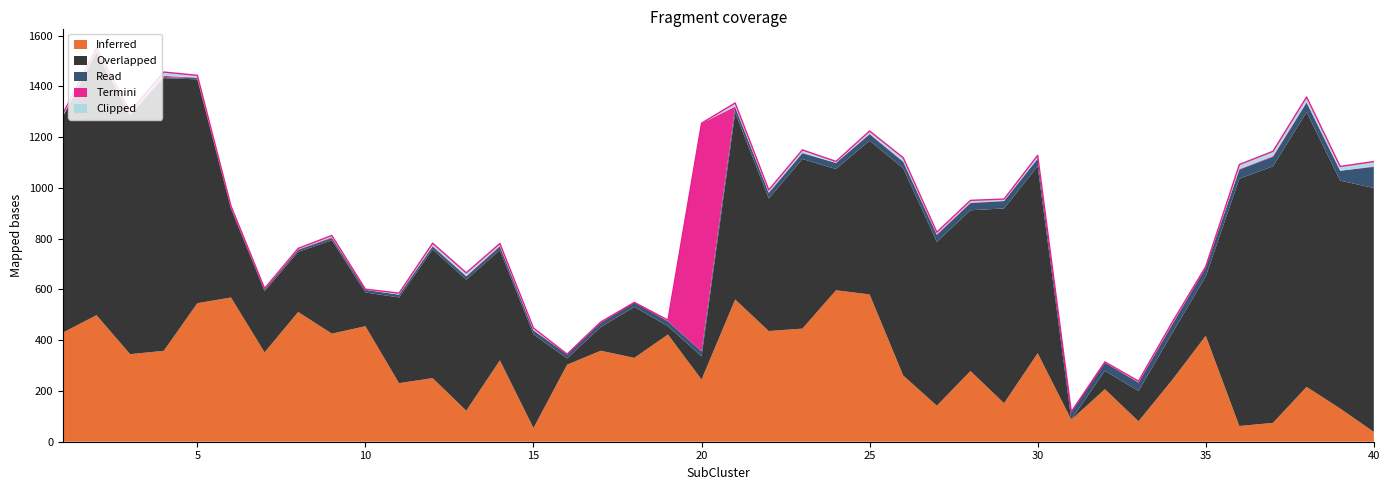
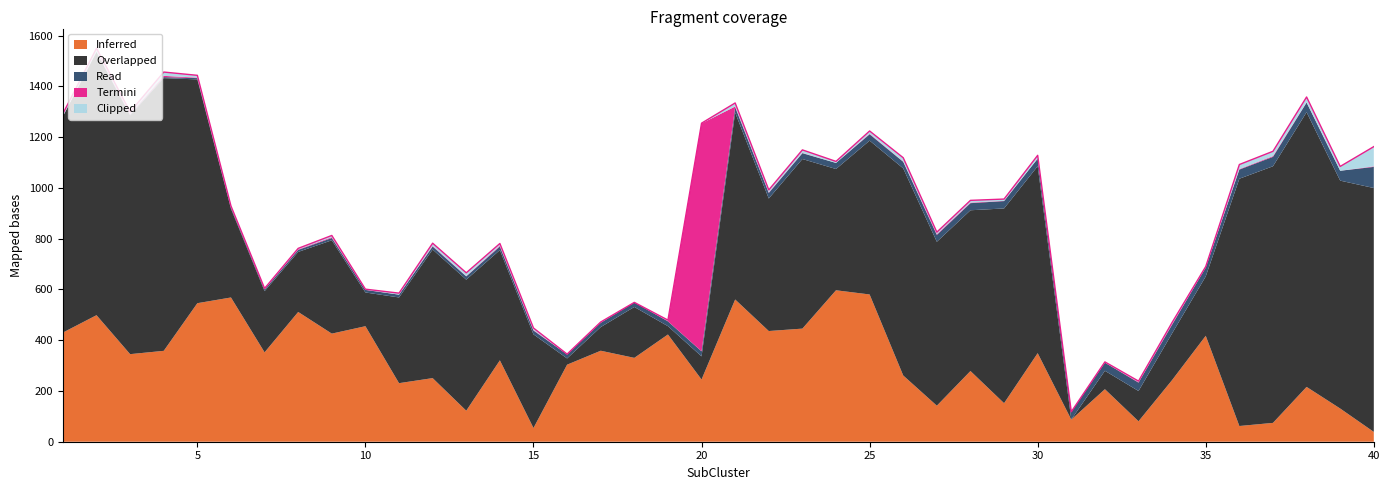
  {
    "Inferred": {
      "5": 550,
      "10": 460,
      "15": 50,
      "20": 250,
      "25": 580,
      "30": 350,
      "35": 420,
      "40": 40
    },
    "Overlapped": {
      "10": 130,
      "15": 370,
      "20": 90,
      "25": 610,
      "30": 740,
      "35": 230,
      "40": 960
    },
    "Read": {
      "20": 20
    },
    "Clipped": {
      "25": 10,
      "30": 10,
-     "40": 20
+     "40": 80
    }
  }
